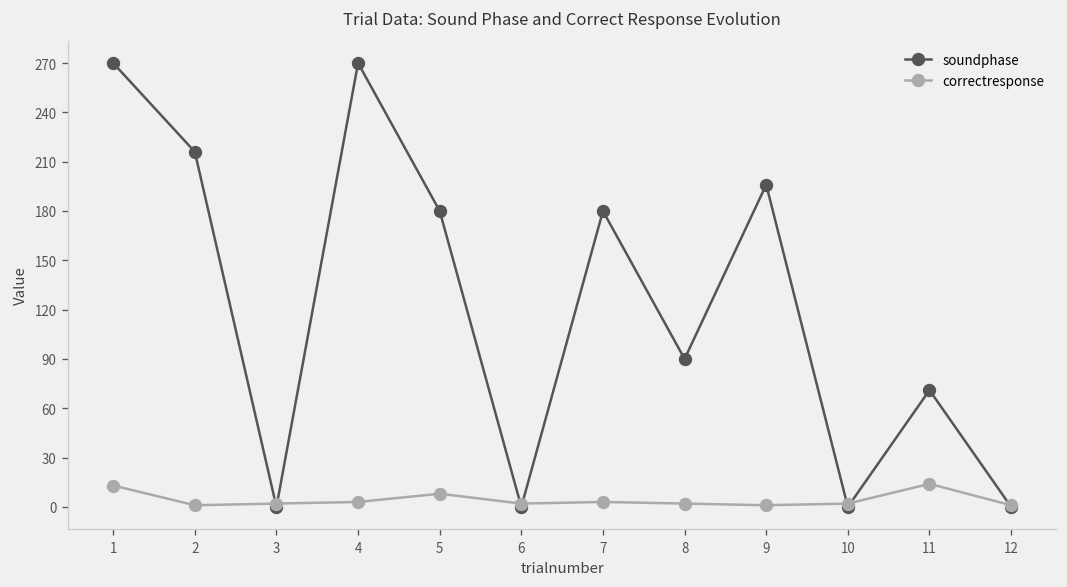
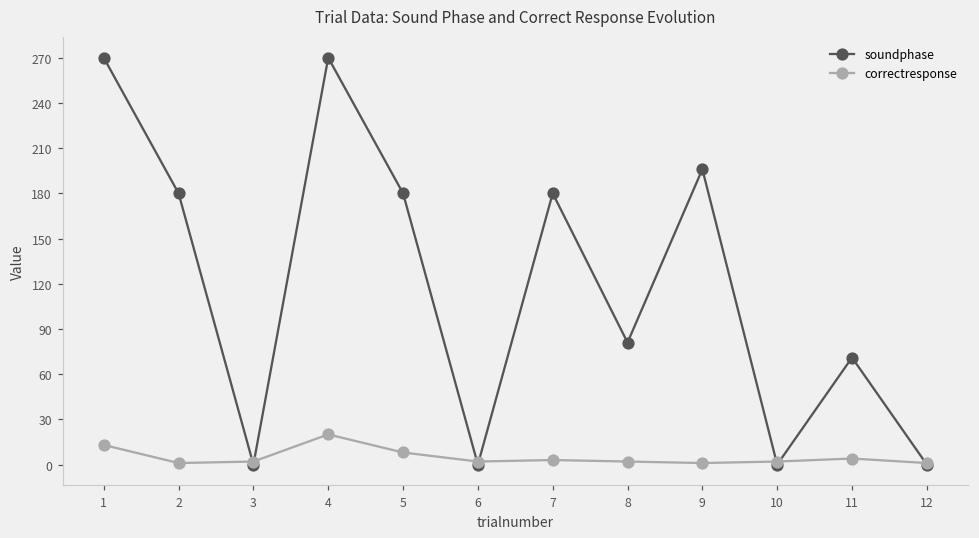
  {
    "soundphase": {
      "1": 270,
-     "2": 216,
+     "2": 180,
      "3": 0,
      "4": 270,
      "5": 180,
      "6": 0,
      "7": 180,
-     "8": 90,
+     "8": 81,
      "9": 196,
      "10": 0,
      "11": 71
    },
    "correctresponse": {
      "1": 13,
      "2": 1,
      "3": 2,
-     "4": 3,
+     "4": 20,
      "5": 8,
      "6": 2,
      "7": 3,
      "8": 2,
      "9": 1,
      "10": 2,
-     "11": 14
+     "11": 4
    }
  }
